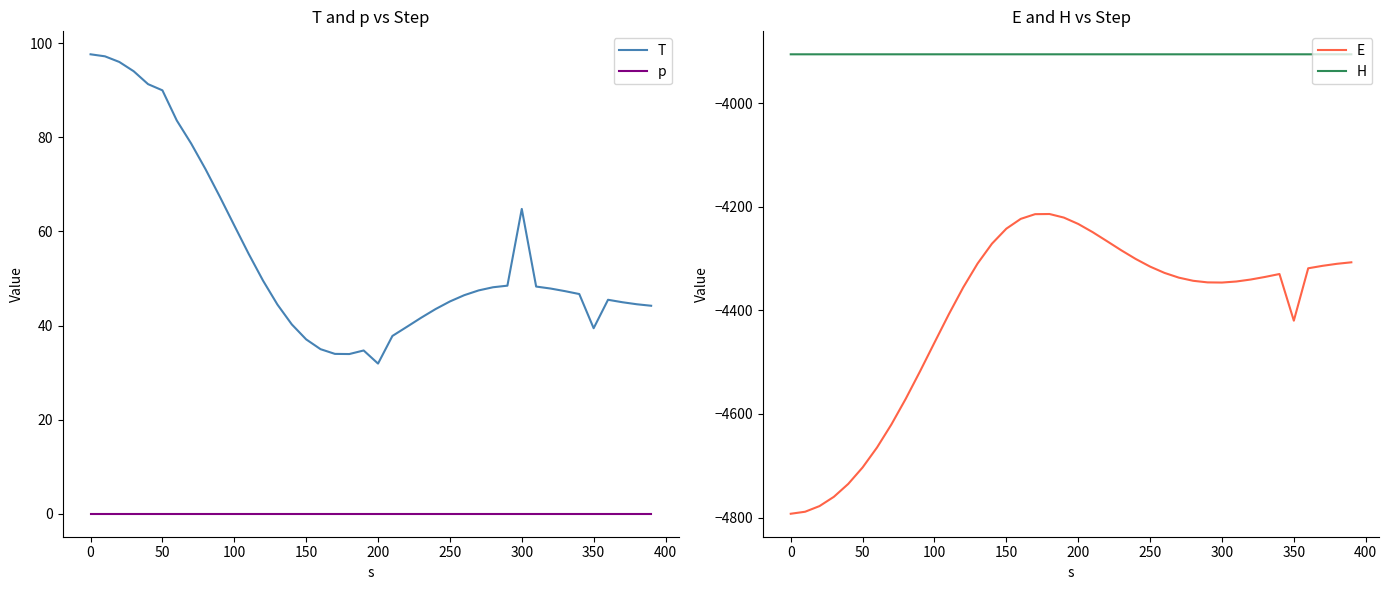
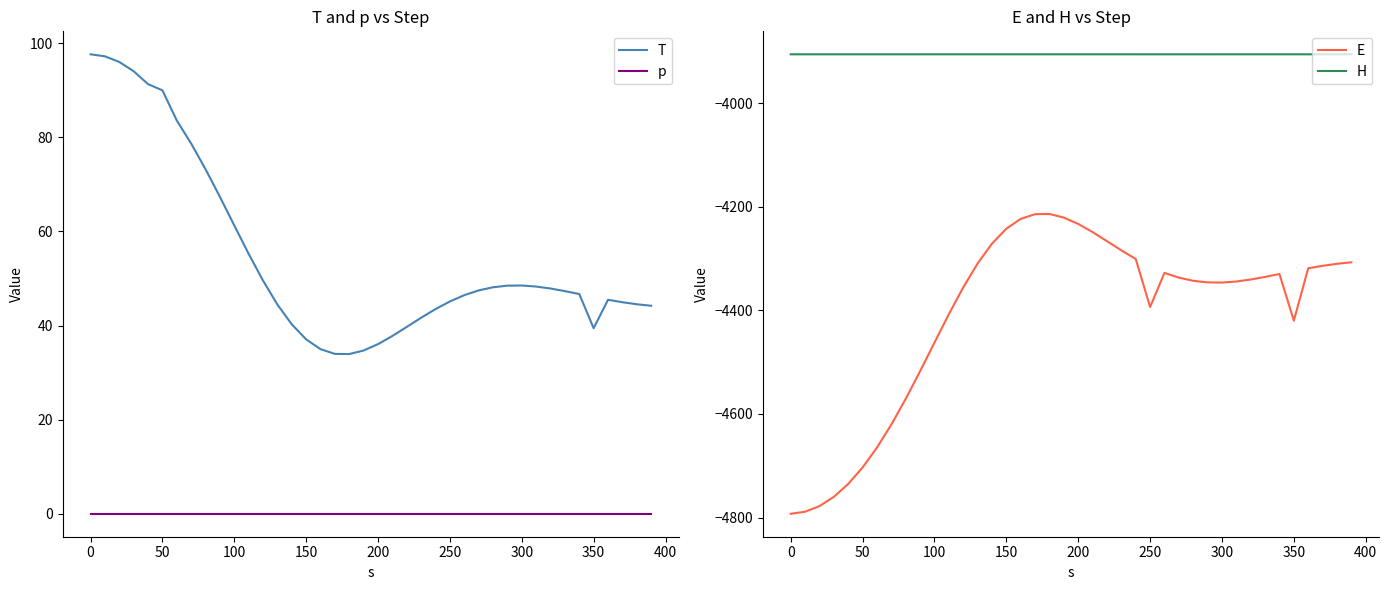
  {
    "T and p vs Step": {
      "T": {
        "0": 98,
        "50": 90,
        "100": 61,
        "150": 37,
-       "200": 32,
+       "200": 36,
        "250": 45,
-       "300": 65,
+       "300": 49,
        "350": 39
      },
      "p": {
        "0": 0,
        "50": 0,
        "100": 0,
        "150": 0,
        "200": 0,
        "250": 0,
        "300": 0,
        "350": 0
      }
    },
    "E and H vs Step": {
      "E": {
        "0": -4790,
        "50": -4700,
        "100": -4460,
        "150": -4240,
        "200": -4230,
-       "250": -4320,
+       "250": -4390,
        "300": -4350,
        "350": -4420
      },
      "H": {
        "0": -3910,
        "50": -3910,
        "100": -3910,
        "150": -3910,
        "200": -3910,
        "250": -3910,
        "300": -3910,
        "350": -3910
      }
    }
  }
